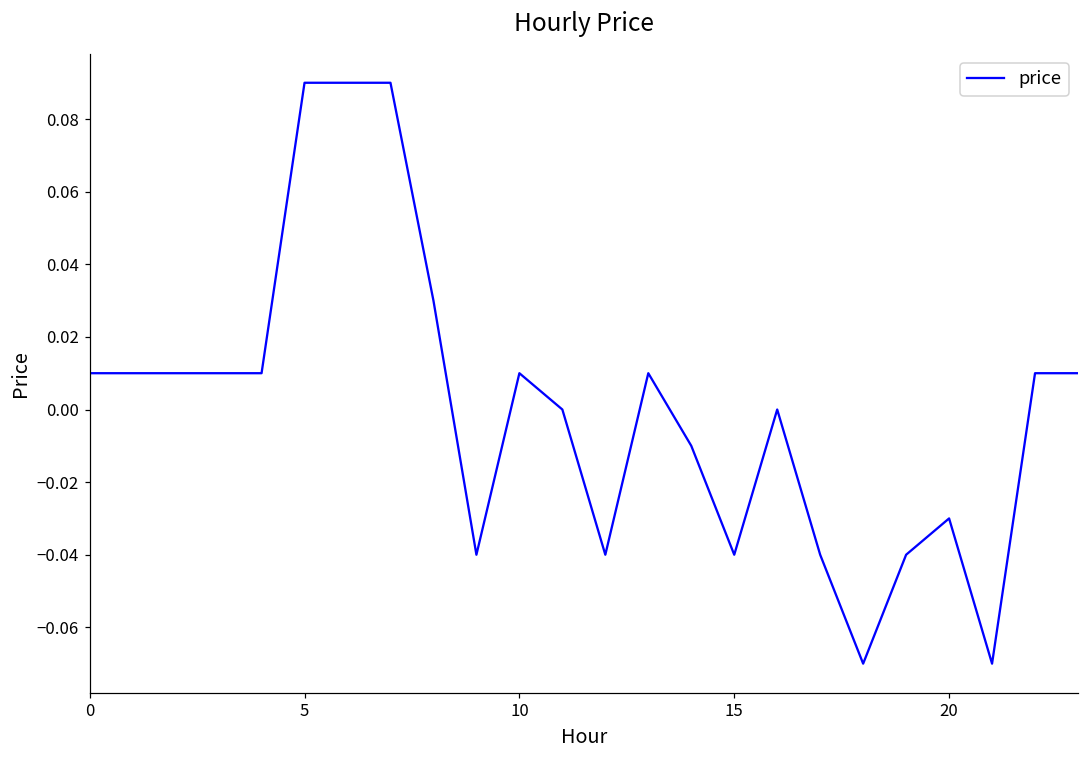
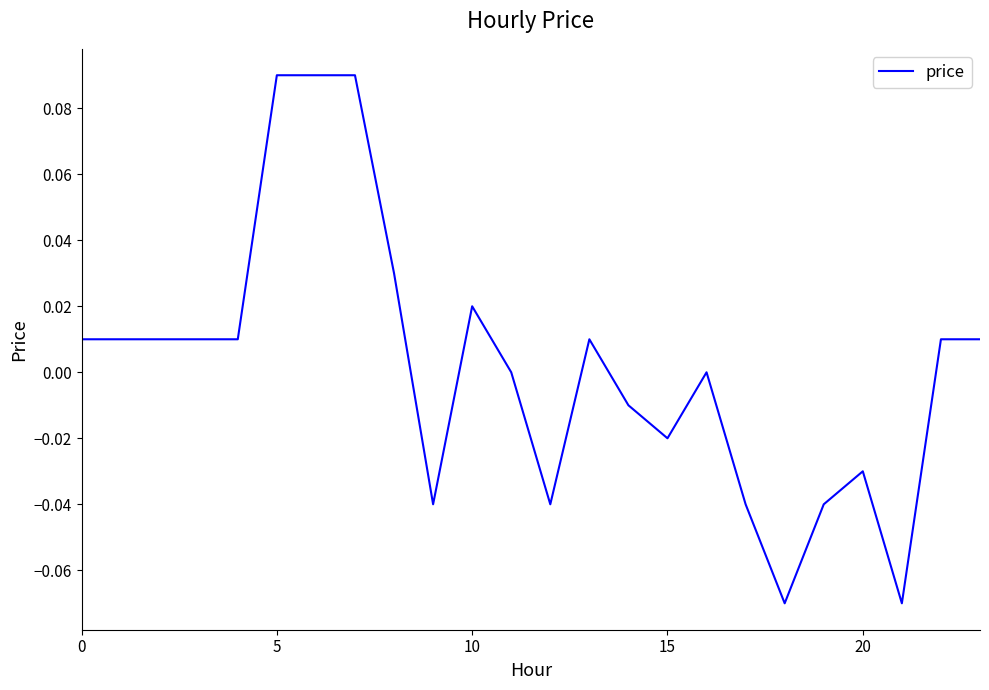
  {
    "0": 0.01,
    "5": 0.09,
-   "10": 0.01,
-   "15": -0.04,
+   "10": 0.02,
+   "15": -0.02,
    "20": -0.03
  }
